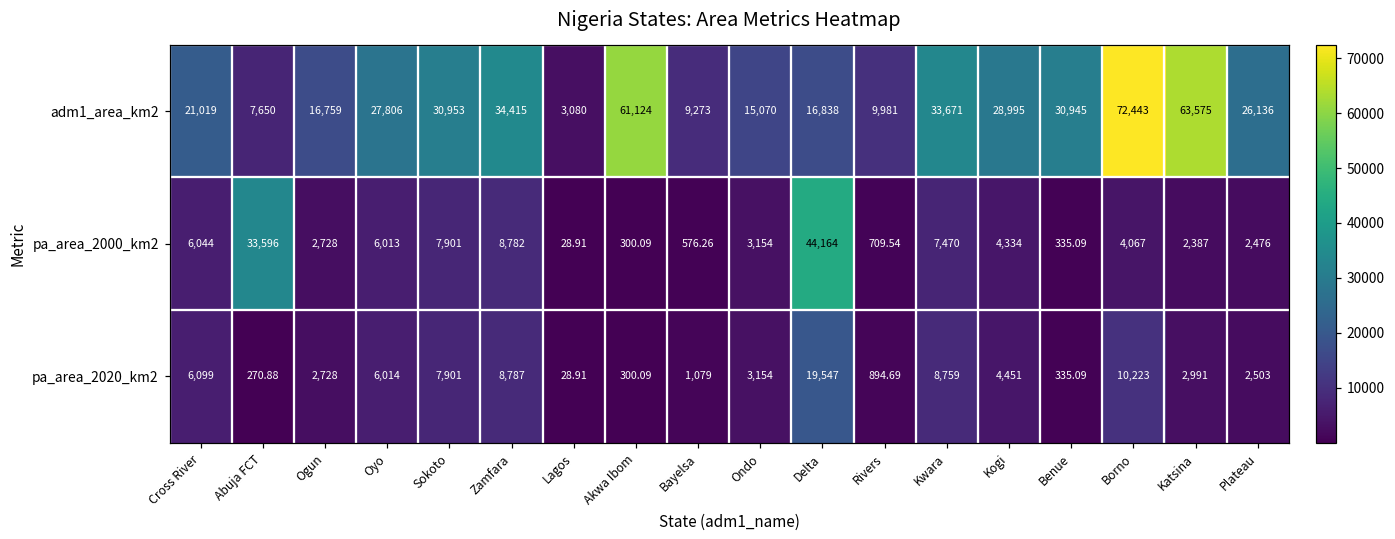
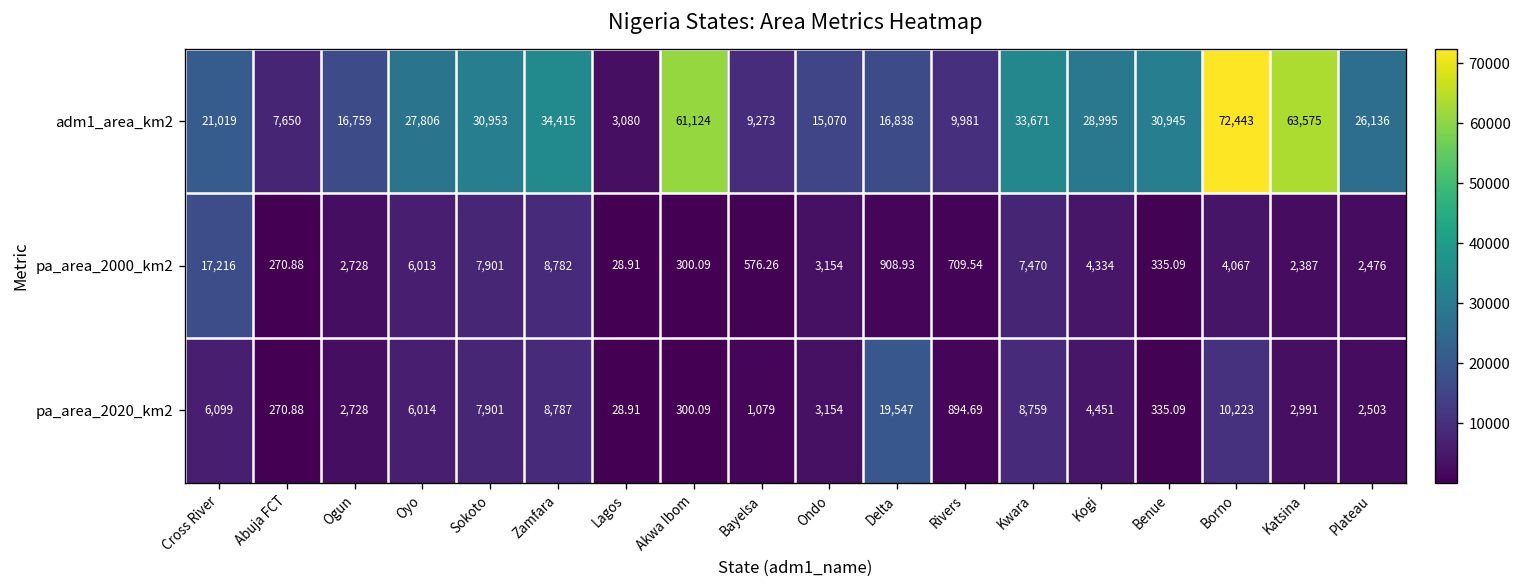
  {
    "adm1_area_km2": {
      "Cross River": "21,019",
      "Abuja FCT": "7,650",
      "Ogun": "16,759",
      "Oyo": "27,806",
      "Sokoto": "30,953",
      "Zamfara": "34,415",
      "Lagos": "3,080",
      "Akwa Ibom": "61,124",
      "Bayelsa": "9,273",
      "Ondo": "15,070",
      "Delta": "16,838",
      "Rivers": "9,981",
      "Kwara": "33,671",
      "Kogi": "28,995",
      "Benue": "30,945",
      "Borno": "72,443",
      "Katsina": "63,575",
      "Plateau": "26,136"
    },
    "pa_area_2000_km2": {
-     "Cross River": "6,044",
-     "Abuja FCT": "33,596",
+     "Cross River": "17,216",
+     "Abuja FCT": "270.88",
      "Ogun": "2,728",
      "Oyo": "6,013",
      "Sokoto": "7,901",
      "Zamfara": "8,782",
      "Lagos": "28.91",
      "Akwa Ibom": "300.09",
      "Bayelsa": "576.26",
      "Ondo": "3,154",
-     "Delta": "44,164",
+     "Delta": "908.93",
      "Rivers": "709.54",
      "Kwara": "7,470",
      "Kogi": "4,334",
      "Benue": "335.09",
      "Borno": "4,067",
      "Katsina": "2,387",
      "Plateau": "2,476"
    },
    "pa_area_2020_km2": {
      "Cross River": "6,099",
      "Abuja FCT": "270.88",
      "Ogun": "2,728",
      "Oyo": "6,014",
      "Sokoto": "7,901",
      "Zamfara": "8,787",
      "Lagos": "28.91",
      "Akwa Ibom": "300.09",
      "Bayelsa": "1,079",
      "Ondo": "3,154",
      "Delta": "19,547",
      "Rivers": "894.69",
      "Kwara": "8,759",
      "Kogi": "4,451",
      "Benue": "335.09",
      "Borno": "10,223",
      "Katsina": "2,991",
      "Plateau": "2,503"
    }
  }
